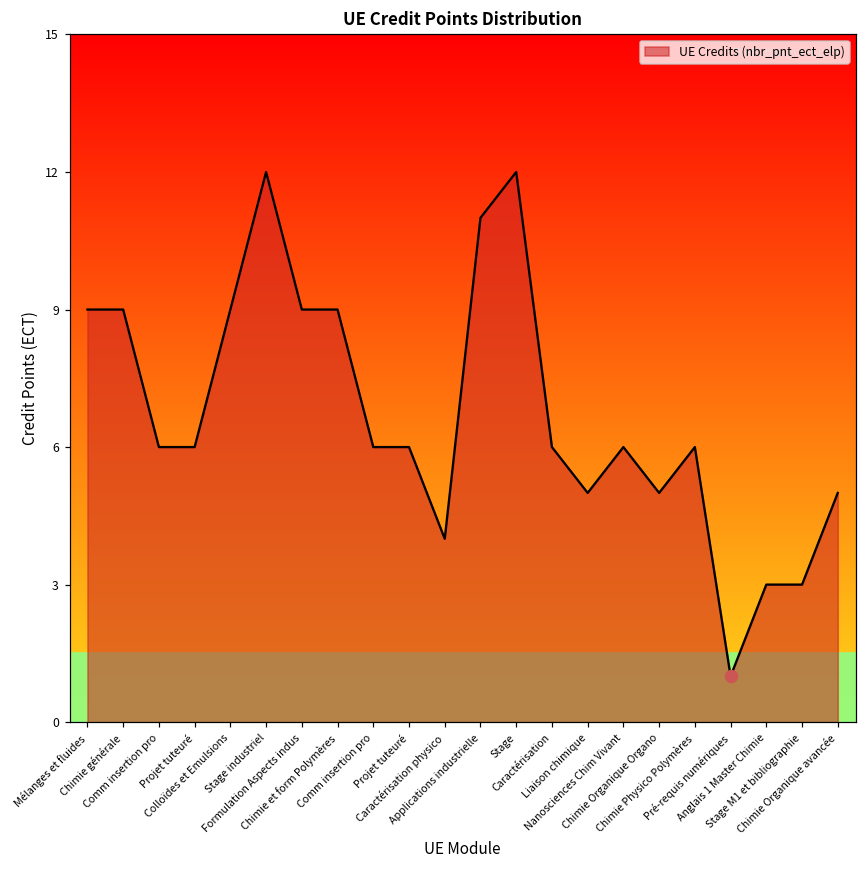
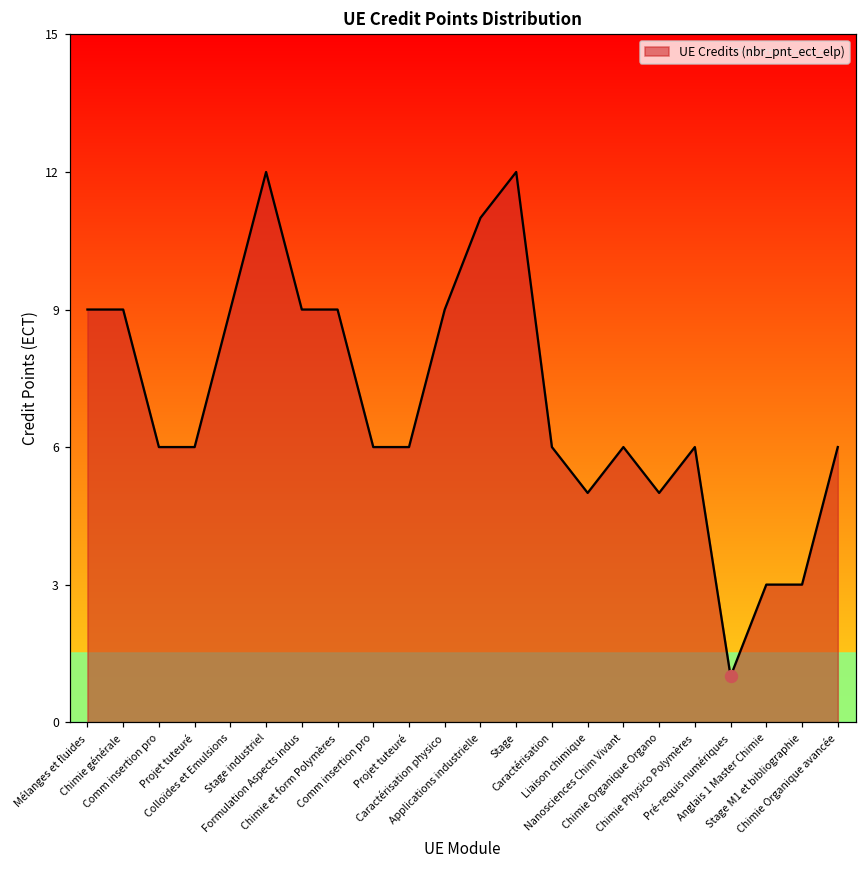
  {
    "UE Credits (nbr_pnt_ect_elp)": {
      "Mélanges et fluides": 9,
      "Chimie générale": 9,
      "Colloïdes et Emulsions": 9,
      "Stage industriel": 12,
      "Formulation Aspects indus": 9,
      "Chimie et form Polymères": 9,
-     "Caractérisation physico": 4,
+     "Caractérisation physico": 9,
      "Applications industrielle": 11,
      "Stage": 12,
      "Caractérisation": 6,
      "Liaison chimique": 5,
      "Nanosciences Chim Vivant": 6,
      "Chimie Organique Organo": 5,
      "Chimie Physico Polymères": 6,
      "Anglais 1 Master Chimie": 3,
      "Stage M1 et bibliographie": 3,
-     "Chimie Organique avancée": 5
+     "Chimie Organique avancée": 6
    }
  }
